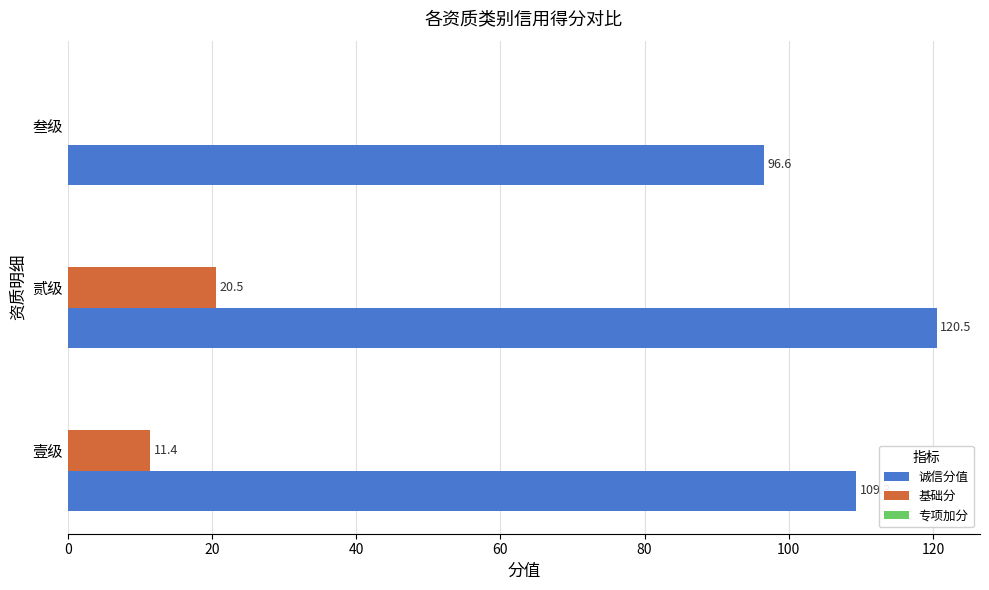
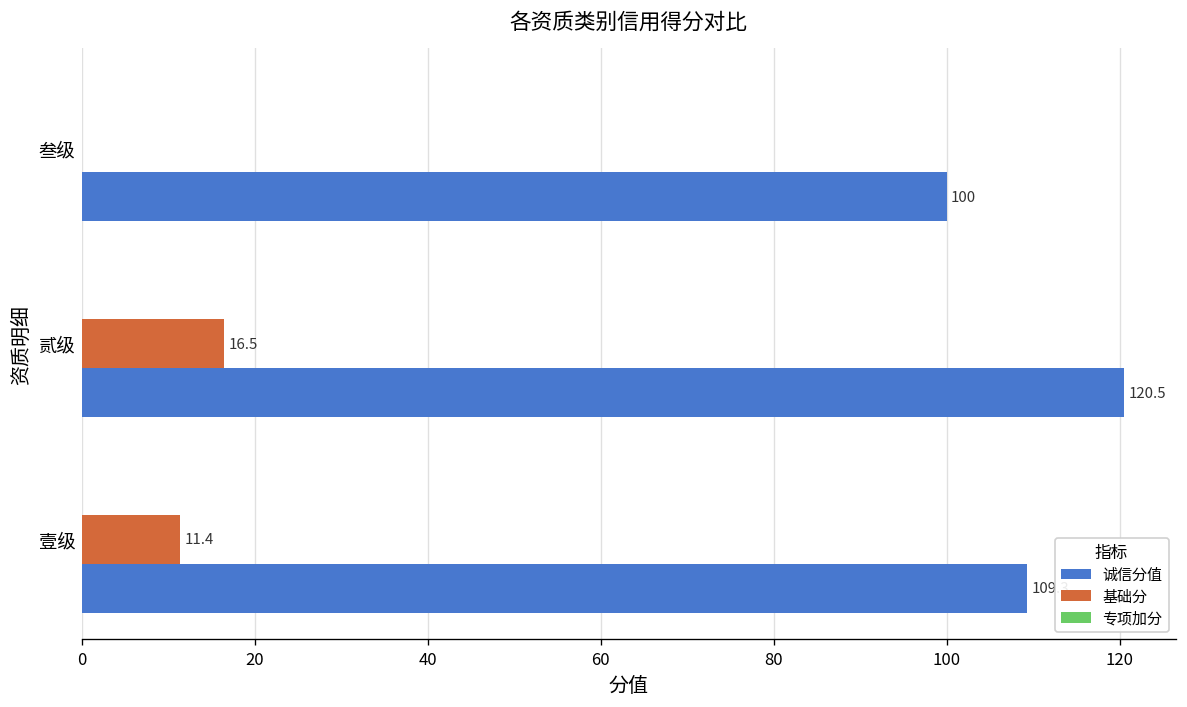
  {
    "诚信分值": {
-     "叁级": 96.6,
+     "叁级": 100,
      "贰级": 120.5
    },
    "基础分": {
-     "贰级": 20.5,
+     "贰级": 16.5,
      "壹级": 11.4
    },
    "专项加分": {
      "叁级": 0,
      "贰级": 0,
      "壹级": 0
    }
  }
